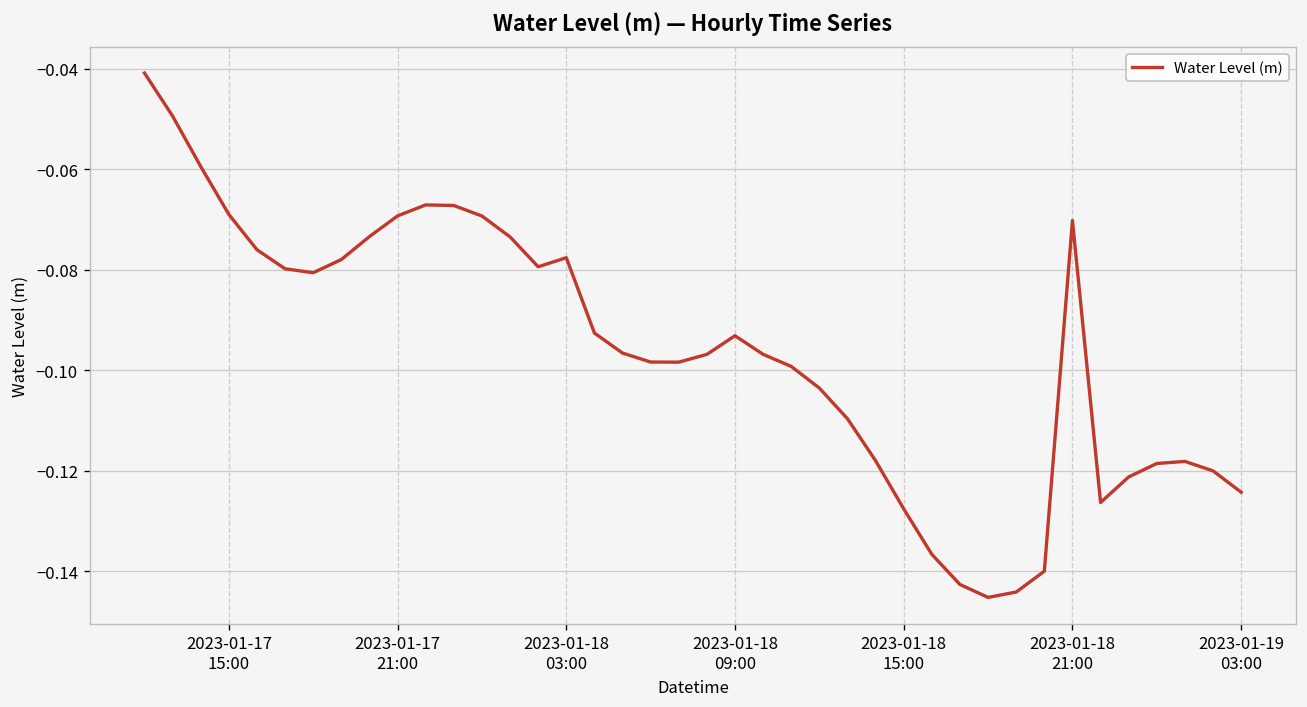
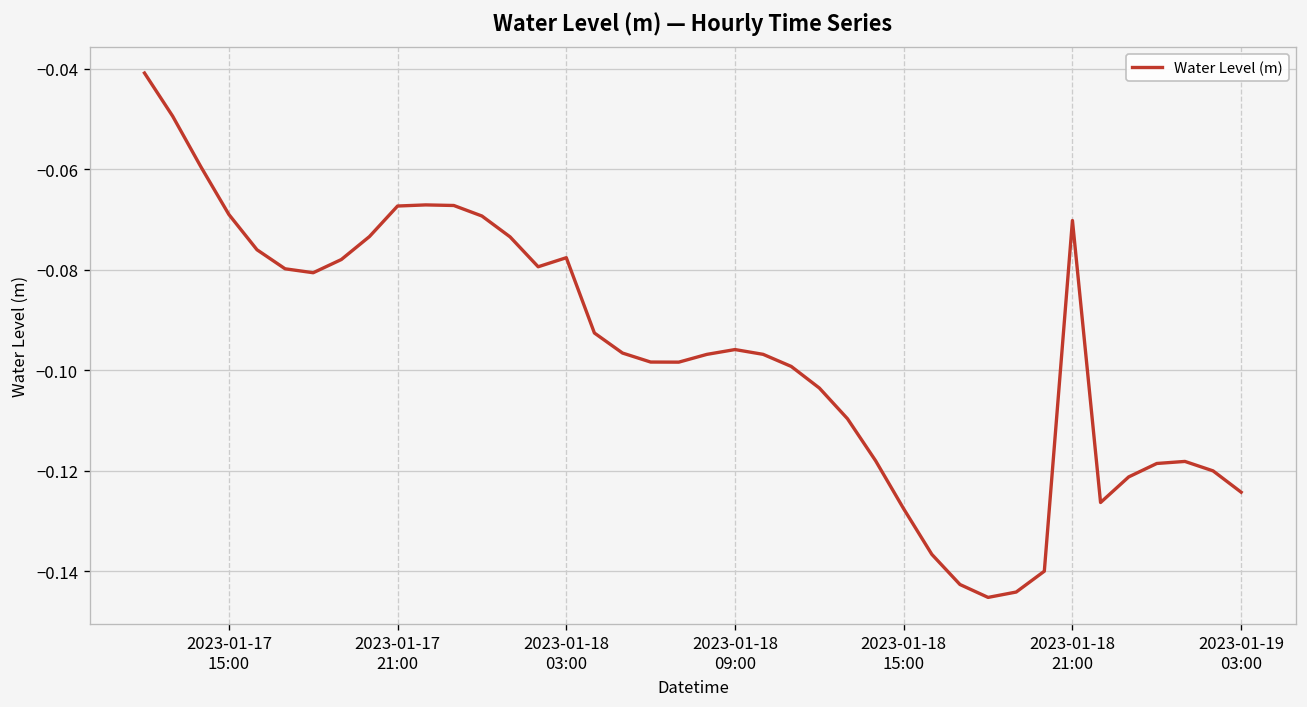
  {
    "2023-01-17 15:00": -0.069,
-   "2023-01-17 21:00": -0.069,
+   "2023-01-17 21:00": -0.067,
    "2023-01-18 03:00": -0.078,
-   "2023-01-18 09:00": -0.093,
+   "2023-01-18 09:00": -0.096,
    "2023-01-18 15:00": -0.128,
    "2023-01-18 21:00": -0.070,
    "2023-01-19 03:00": -0.124
  }
